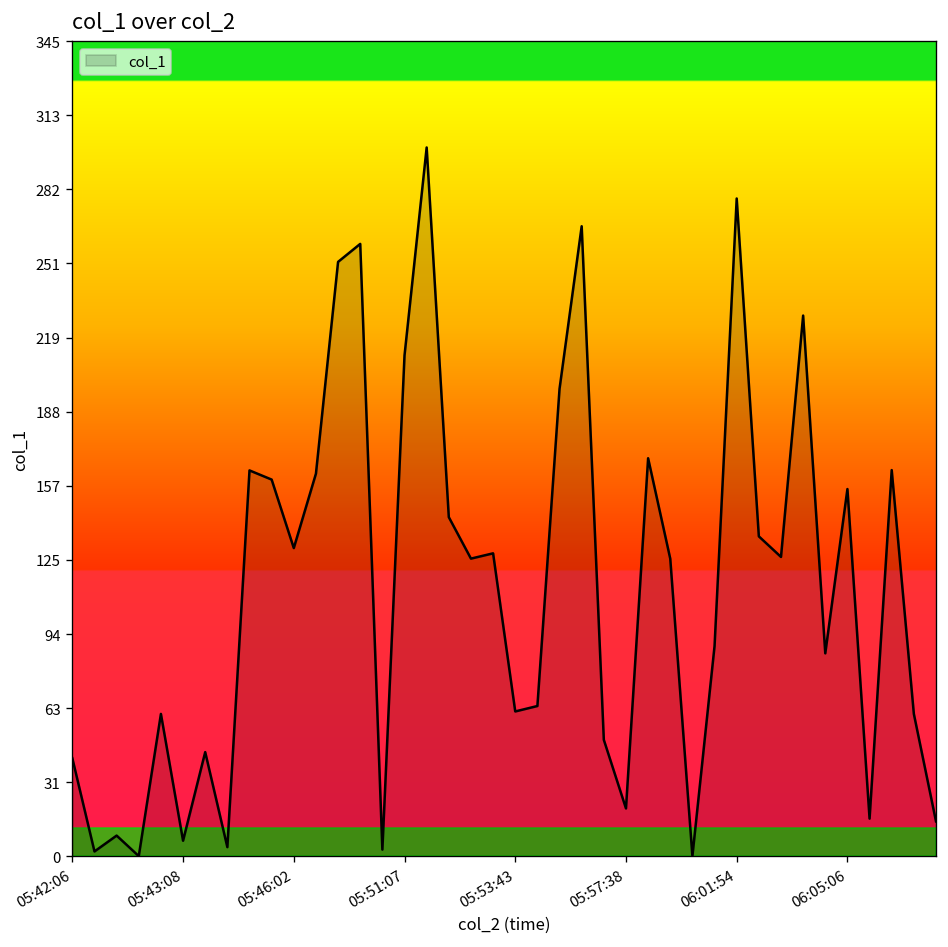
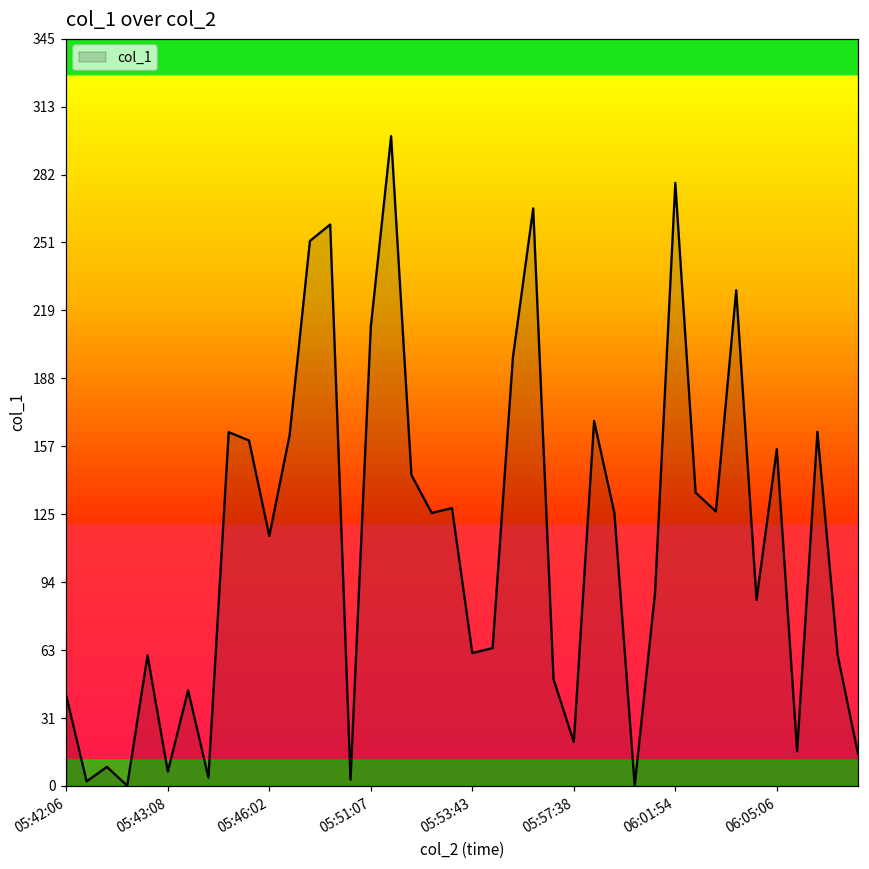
  {
    "05:42:06": 42,
-   "05:46:02": 130,
+   "05:46:02": 115,
    "05:51:07": 212,
    "05:53:43": 61,
    "05:57:38": 20,
    "06:01:54": 278,
    "06:05:06": 155
  }
